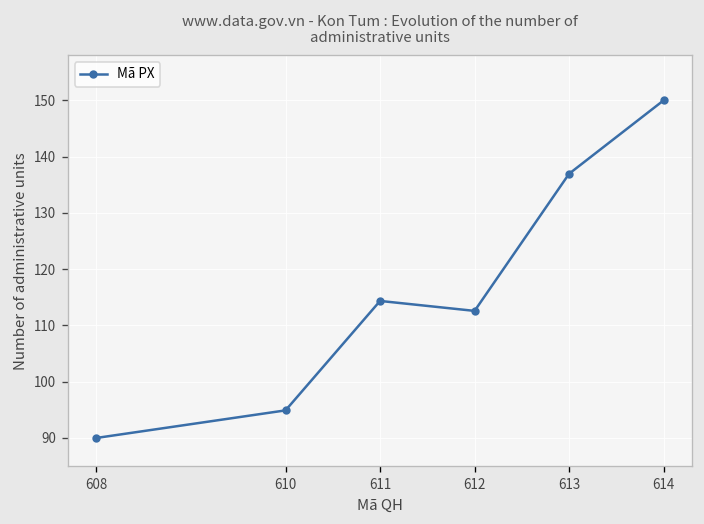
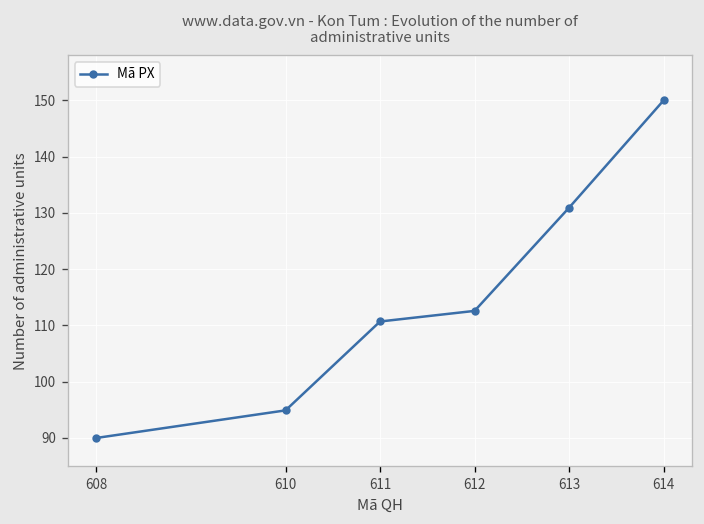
  {
    "608": 90,
    "610": 95,
-   "611": 114,
+   "611": 111,
    "612": 113,
-   "613": 137,
+   "613": 131,
    "614": 150
  }
